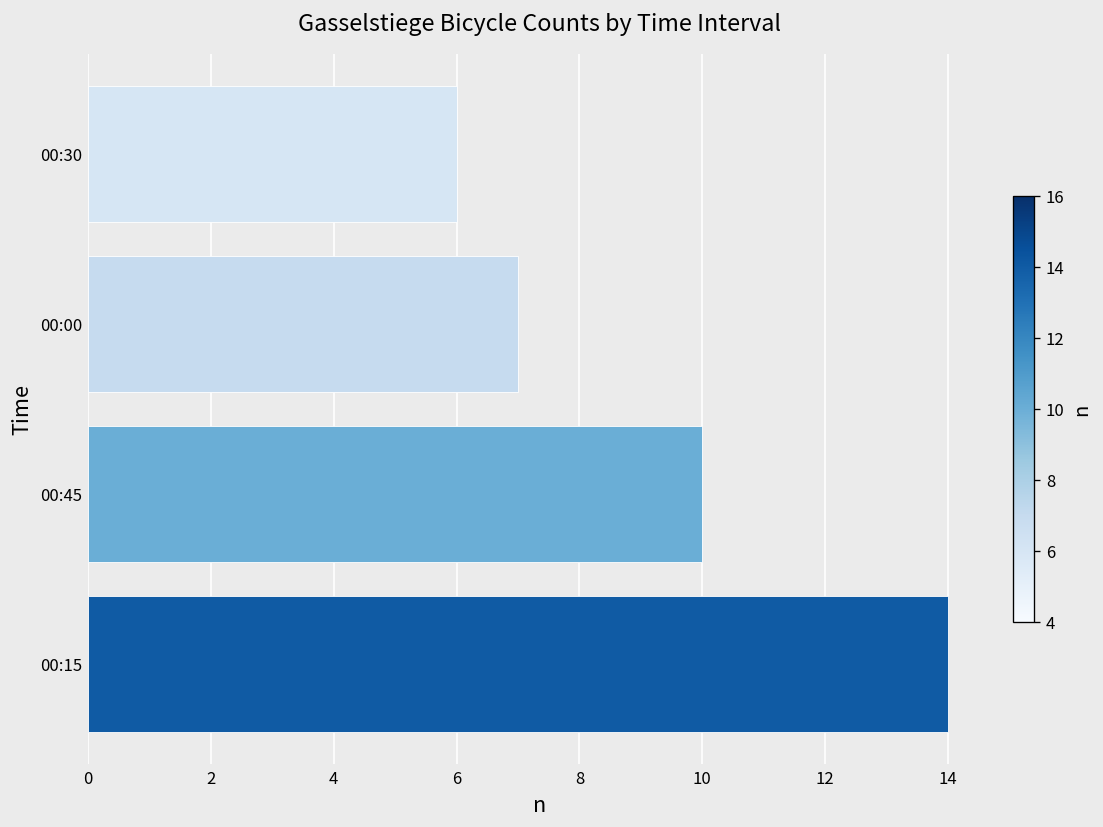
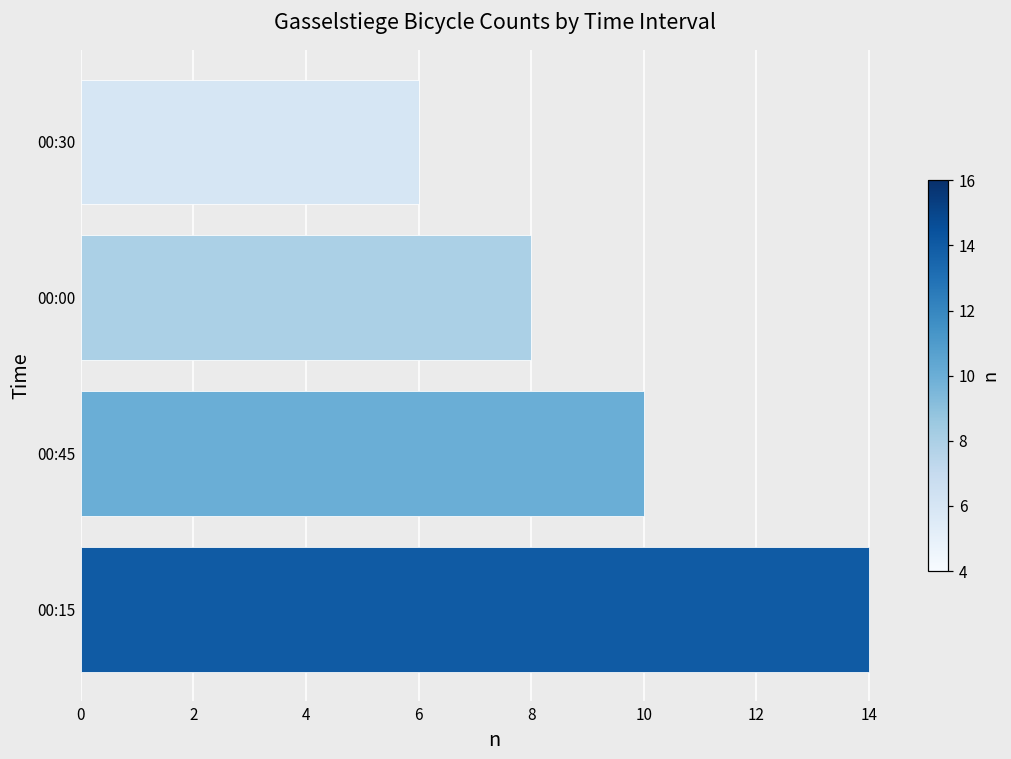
  {
    "00:30": 6,
-   "00:00": 7,
+   "00:00": 8,
    "00:45": 10,
    "00:15": 14
  }
